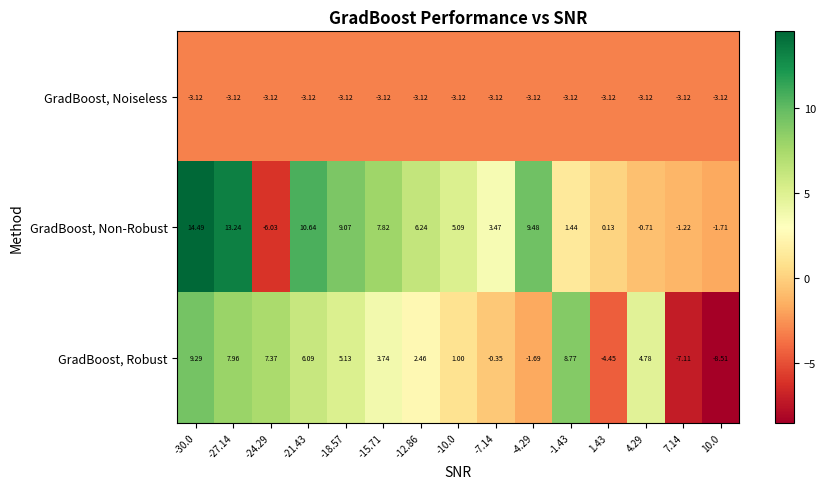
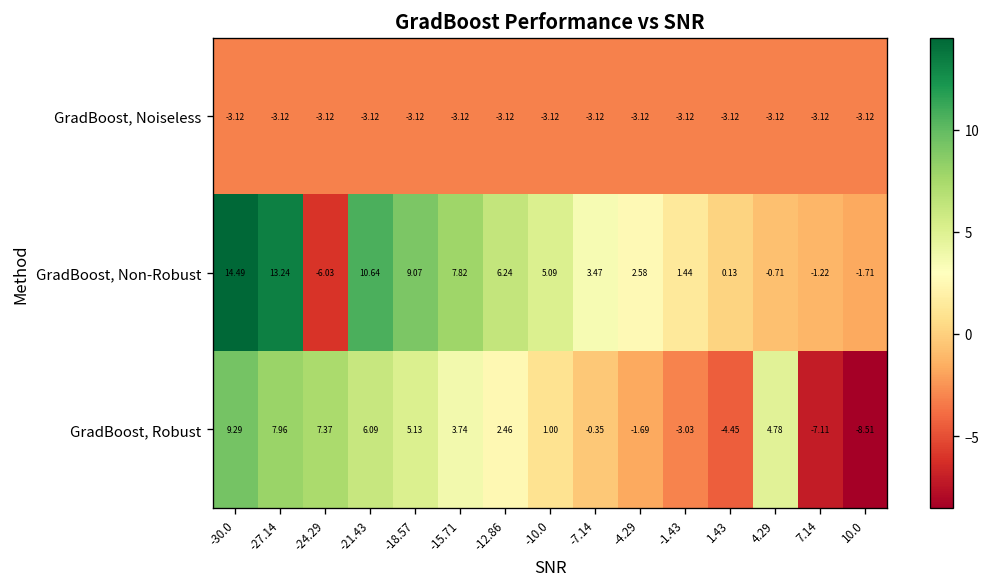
  {
    "GradBoost, Noiseless": {
      "-30.0": -3.12,
      "-27.14": -3.12,
      "-24.29": -3.12,
      "-21.43": -3.12,
      "-18.57": -3.12,
      "-15.71": -3.12,
      "-12.86": -3.12,
      "-10.0": -3.12,
      "-7.14": -3.12,
      "-4.29": -3.12,
      "-1.43": -3.12,
      "1.43": -3.12,
      "4.29": -3.12,
      "7.14": -3.12,
      "10.0": -3.12
    },
    "GradBoost, Non-Robust": {
      "-30.0": 14.49,
      "-27.14": 13.24,
      "-24.29": -6.03,
      "-21.43": 10.64,
      "-18.57": 9.07,
      "-15.71": 7.82,
      "-12.86": 6.24,
      "-10.0": 5.09,
      "-7.14": 3.47,
-     "-4.29": 9.48,
+     "-4.29": 2.58,
      "-1.43": 1.44,
      "1.43": 0.13,
      "4.29": -0.71,
      "7.14": -1.22,
      "10.0": -1.71
    },
    "GradBoost, Robust": {
      "-30.0": 9.29,
      "-27.14": 7.96,
      "-24.29": 7.37,
      "-21.43": 6.09,
      "-18.57": 5.13,
      "-15.71": 3.74,
      "-12.86": 2.46,
      "-10.0": 1.00,
      "-7.14": -0.35,
      "-4.29": -1.69,
-     "-1.43": 8.77,
+     "-1.43": -3.03,
      "1.43": -4.45,
      "4.29": 4.78,
      "7.14": -7.11,
      "10.0": -8.51
    }
  }
